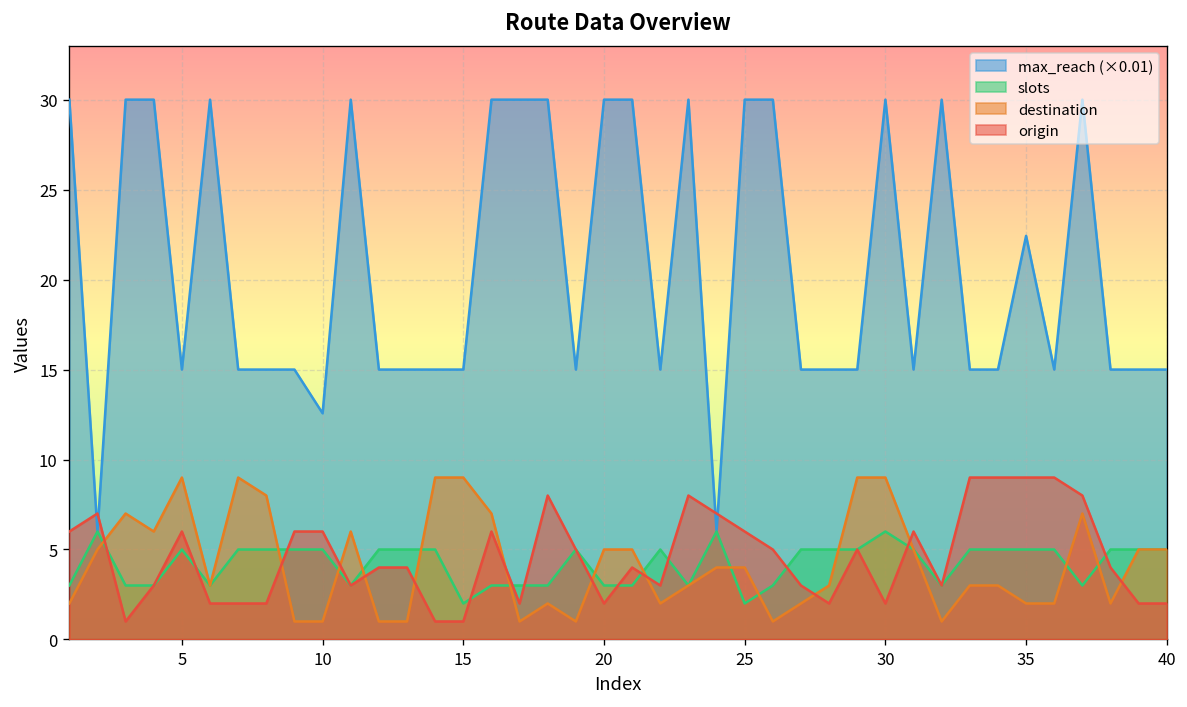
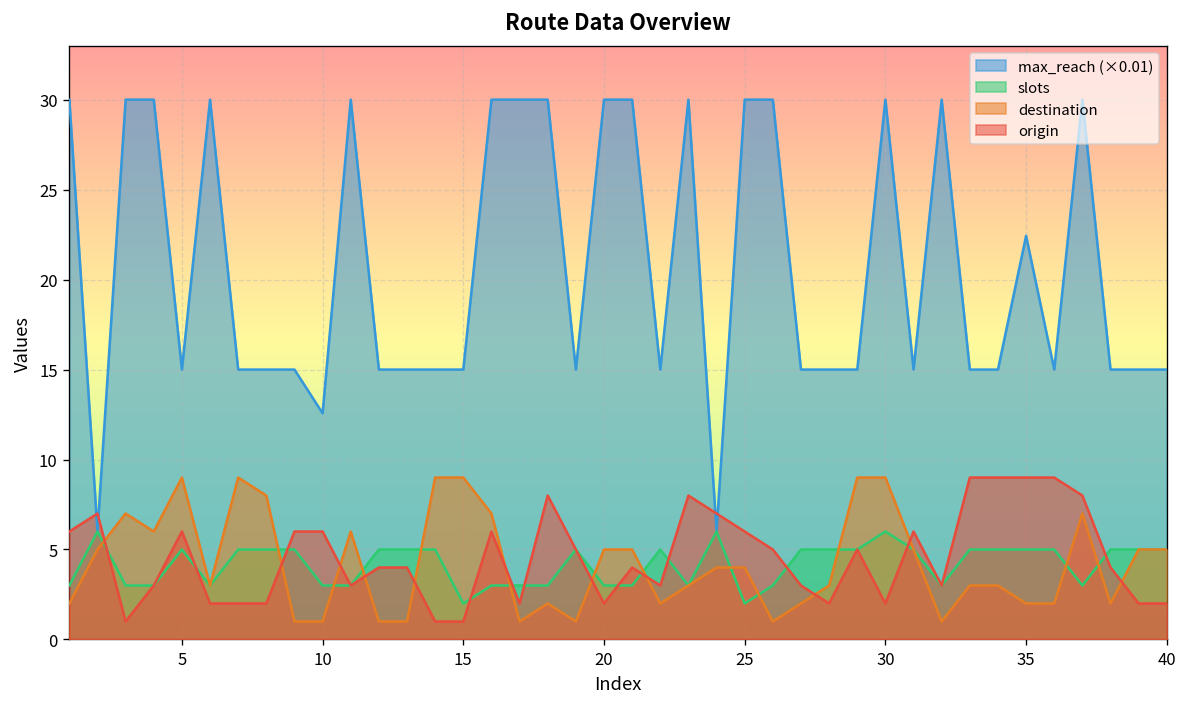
  {
    "max_reach (×0.01)": {
      "5": 15,
      "10": 12.6,
      "15": 15,
      "20": 30,
      "25": 30,
      "30": 30,
      "35": 22.4,
      "40": 15
    },
    "slots": {
      "5": 5,
-     "10": 5,
+     "10": 3,
      "15": 2,
      "20": 3,
      "25": 2,
      "30": 6,
      "35": 5
    }
  }
